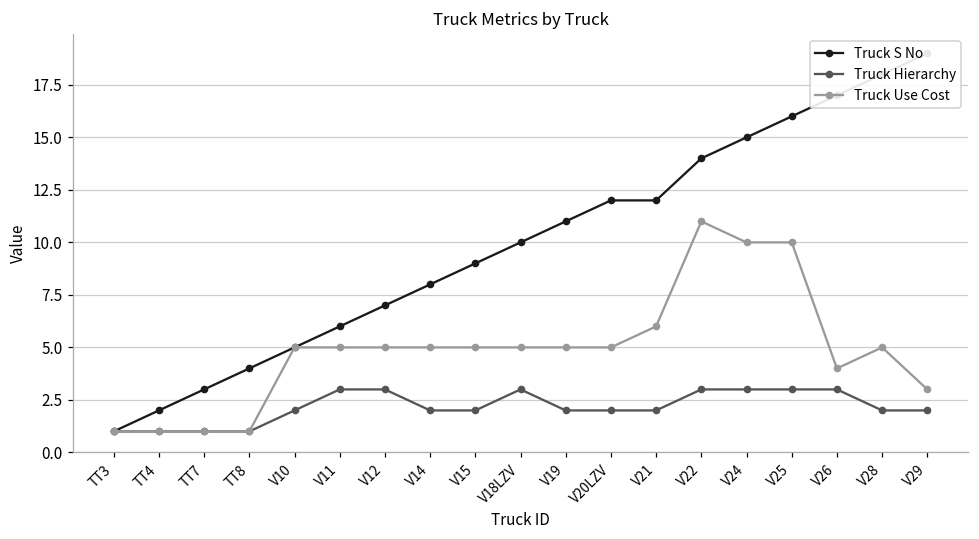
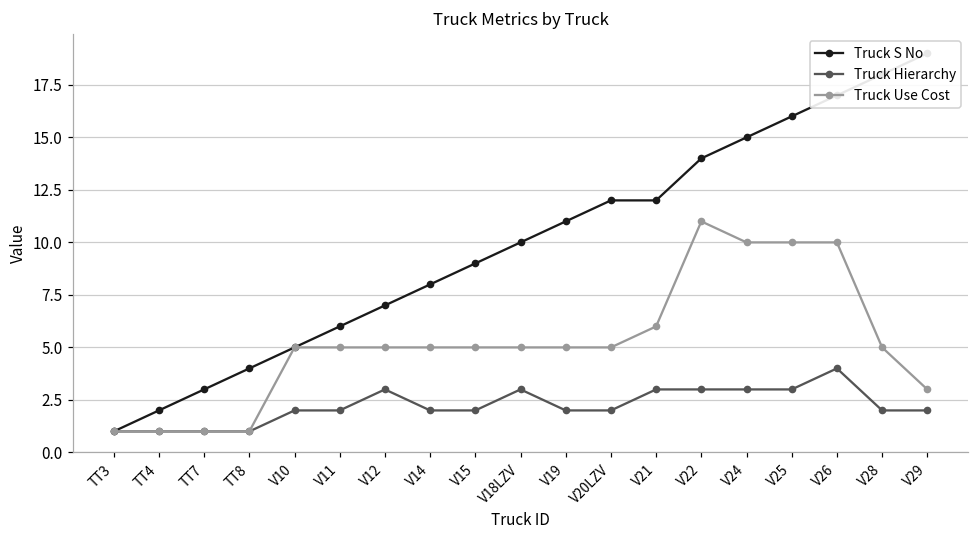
  {
    "Truck S No": {
      "TT4": 2,
      "TT7": 3,
      "TT8": 4,
      "V11": 6,
      "V12": 7,
      "V14": 8,
      "V15": 9,
      "V18LZV": 10,
      "V19": 11,
      "V20LZV": 12,
      "V21": 12,
      "V22": 14,
      "V24": 15,
      "V25": 16
    },
    "Truck Hierarchy": {
      "V10": 2,
-     "V11": 3,
+     "V11": 2,
      "V12": 3,
      "V14": 2,
      "V15": 2,
      "V18LZV": 3,
      "V19": 2,
      "V20LZV": 2,
-     "V21": 2,
+     "V21": 3,
      "V22": 3,
      "V24": 3,
      "V25": 3,
-     "V26": 3,
+     "V26": 4,
      "V28": 2,
      "V29": 2
    },
    "Truck Use Cost": {
      "V11": 5,
      "V12": 5,
      "V14": 5,
      "V15": 5,
      "V18LZV": 5,
      "V19": 5,
      "V20LZV": 5,
      "V21": 6,
      "V22": 11,
      "V24": 10,
      "V25": 10,
-     "V26": 4,
+     "V26": 10,
      "V28": 5,
      "V29": 3
    }
  }
